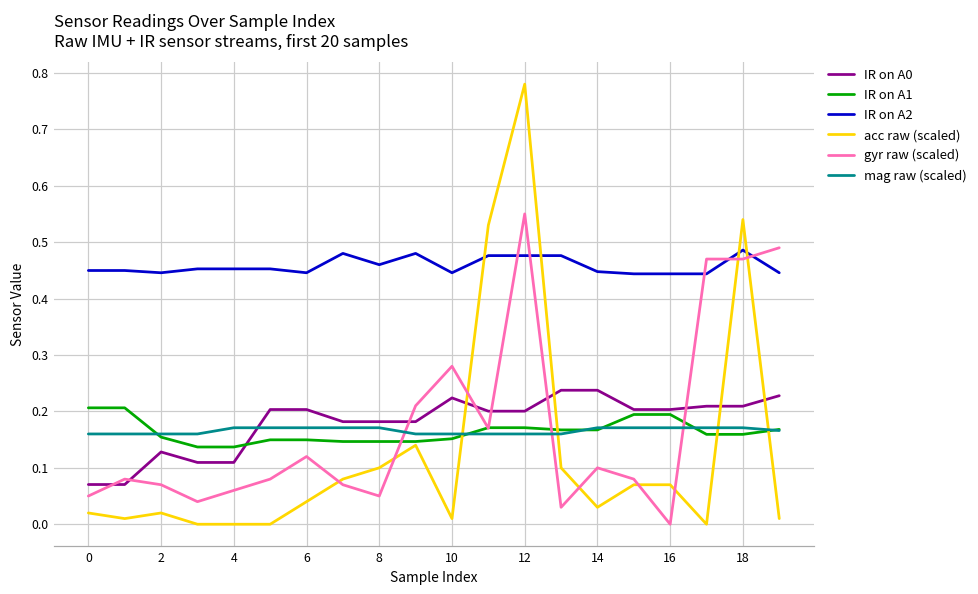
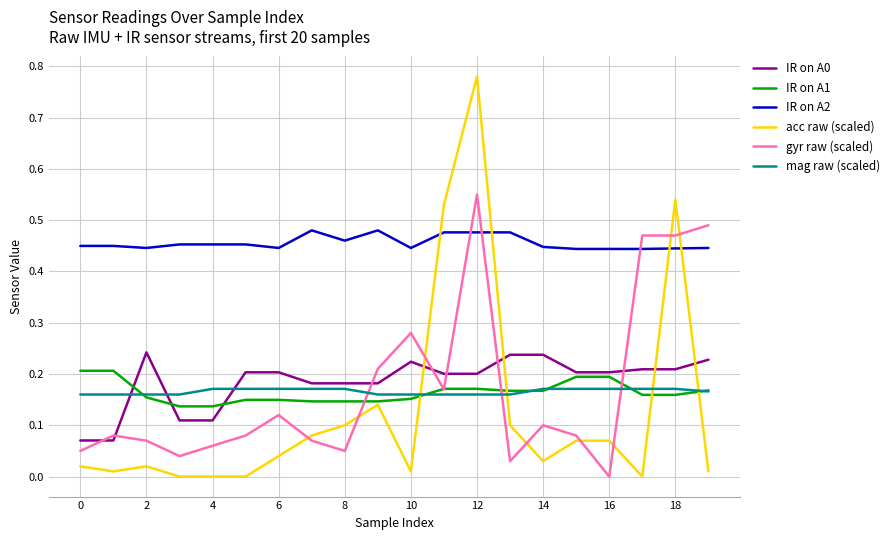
  {
    "IR on A0": {
      "0": 0.07,
-     "2": 0.13,
+     "2": 0.24,
      "4": 0.11,
      "6": 0.20,
      "8": 0.18,
      "10": 0.22,
      "12": 0.20,
      "14": 0.24,
      "16": 0.20,
      "18": 0.21
    },
    "IR on A1": {
      "0": 0.21,
      "2": 0.15,
      "4": 0.14,
      "6": 0.15,
      "8": 0.15,
      "10": 0.15,
      "12": 0.17,
      "16": 0.19,
      "18": 0.16
    },
    "IR on A2": {
      "0": 0.45,
      "2": 0.45,
      "4": 0.45,
      "6": 0.45,
      "8": 0.46,
      "10": 0.45,
      "12": 0.48,
      "14": 0.45,
      "16": 0.44,
-     "18": 0.49
+     "18": 0.44
    },
    "acc raw (scaled)": {
      "0": 0.02,
      "2": 0.02,
      "4": 0.00,
      "6": 0.04,
      "8": 0.10,
      "10": 0.01,
      "12": 0.78,
      "14": 0.03,
      "16": 0.07,
      "18": 0.54
    },
    "gyr raw (scaled)": {
      "0": 0.05,
      "2": 0.07,
      "4": 0.06,
      "6": 0.12,
      "8": 0.05,
      "10": 0.28,
      "12": 0.55,
      "14": 0.10,
      "16": 0.00,
      "18": 0.47
    },
    "mag raw (scaled)": {
      "0": 0.16,
      "2": 0.16,
      "4": 0.17,
      "6": 0.17,
      "8": 0.17,
      "10": 0.16,
      "12": 0.16,
      "16": 0.17,
      "18": 0.17
    }
  }
